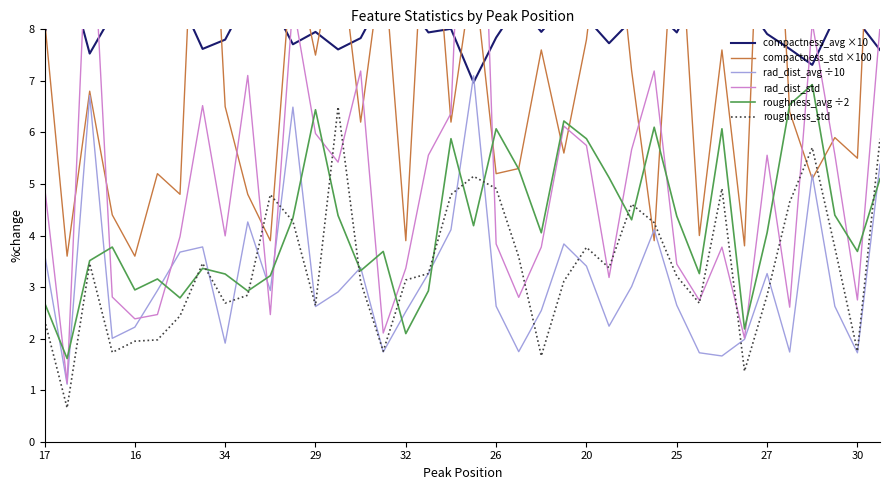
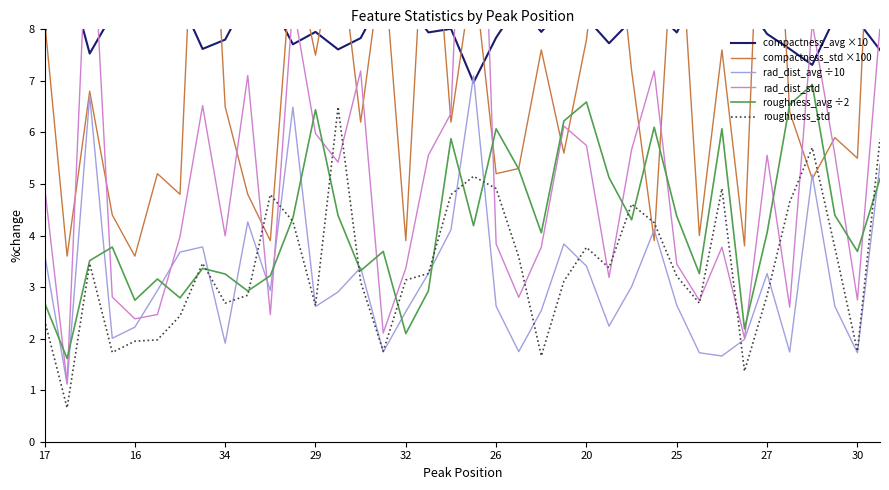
  {
    "compactness_std ×100": {
      "16": 3.6,
      "32": 3.9,
      "20": 7.8
    },
    "roughness_avg ÷2": {
-     "16": 2.9,
+     "16": 2.7,
      "32": 2.1,
-     "20": 5.9
+     "20": 6.6
    },
    "roughness_std": {
      "16": 2.0,
      "32": 3.1,
      "20": 3.8
    }
  }
